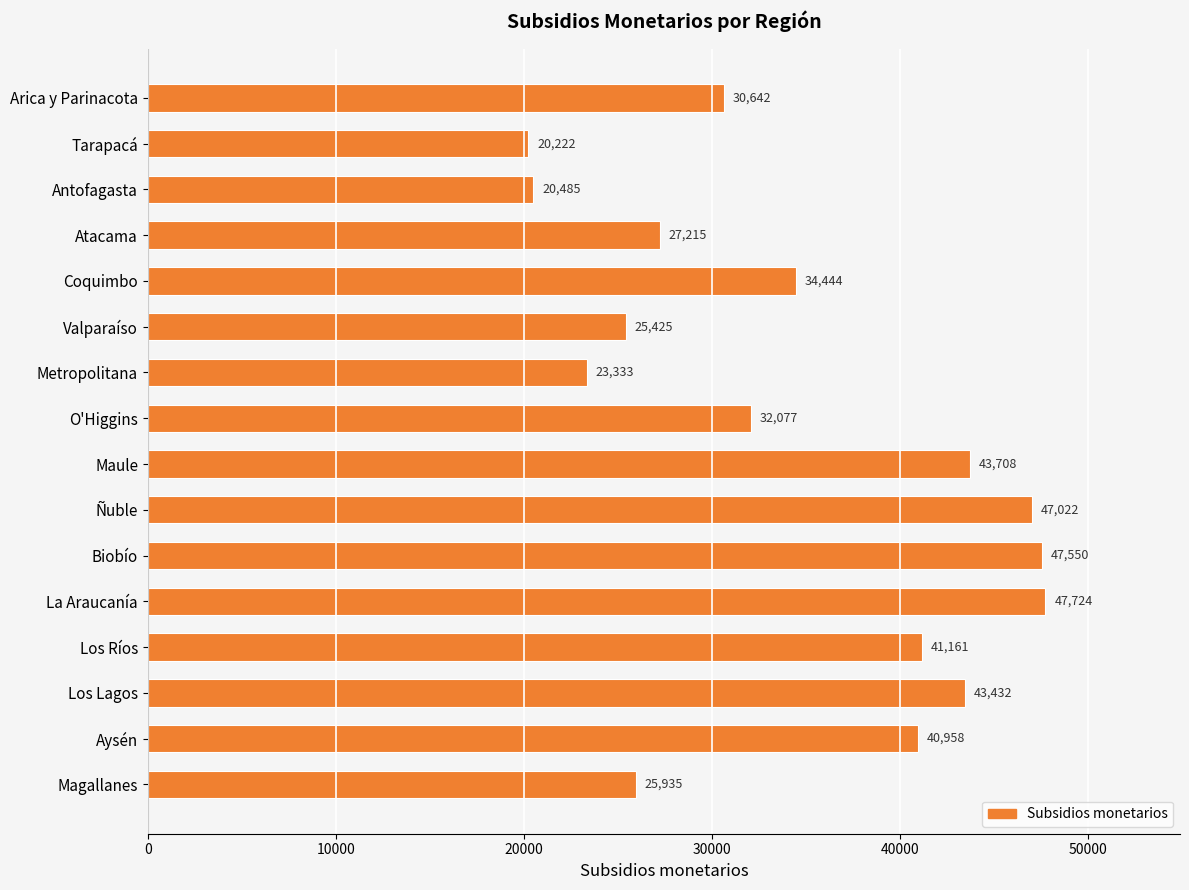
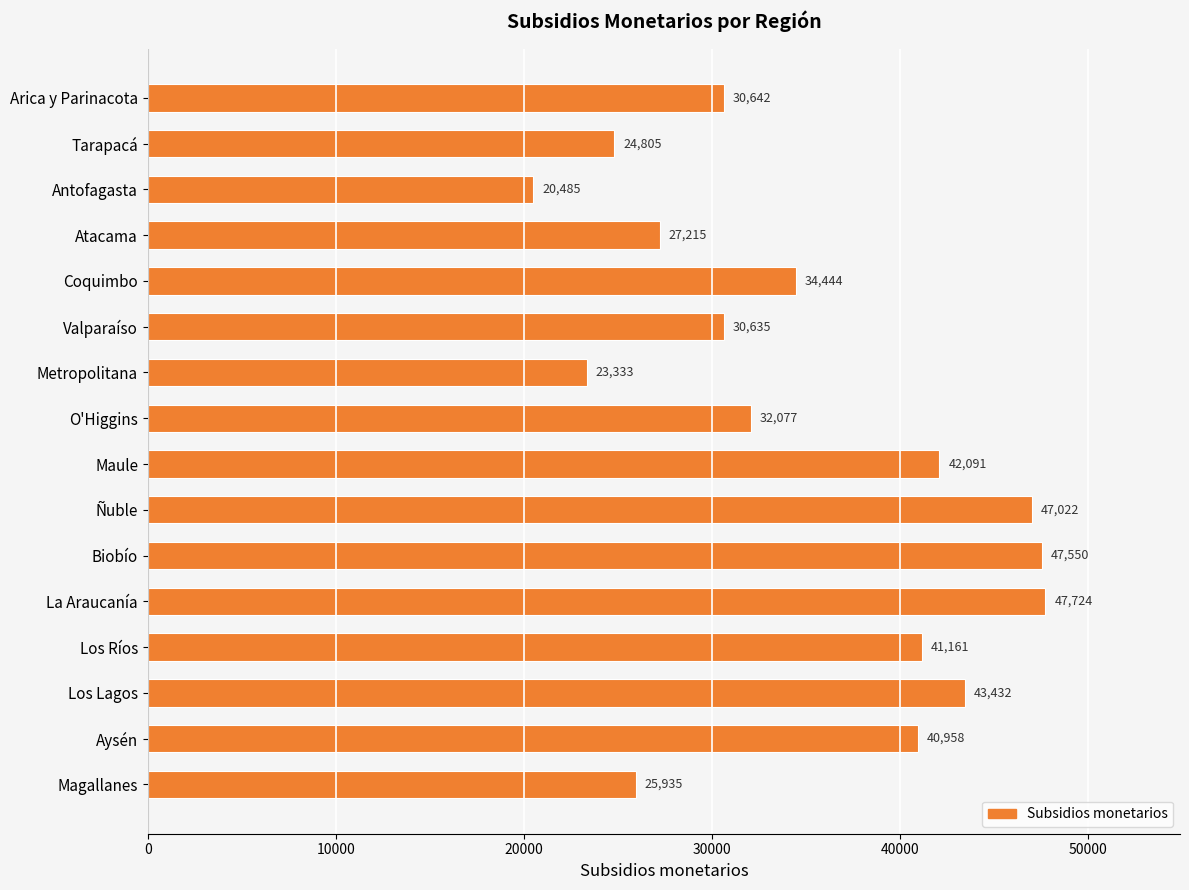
  {
    "Arica y Parinacota": "30,642",
-   "Tarapacá": "20,222",
+   "Tarapacá": "24,805",
    "Antofagasta": "20,485",
    "Atacama": "27,215",
    "Coquimbo": "34,444",
-   "Valparaíso": "25,425",
+   "Valparaíso": "30,635",
    "Metropolitana": "23,333",
    "O'Higgins": "32,077",
-   "Maule": "43,708",
+   "Maule": "42,091",
    "Ñuble": "47,022",
    "Biobío": "47,550",
    "La Araucanía": "47,724",
    "Los Ríos": "41,161",
    "Los Lagos": "43,432",
    "Aysén": "40,958",
    "Magallanes": "25,935"
  }
